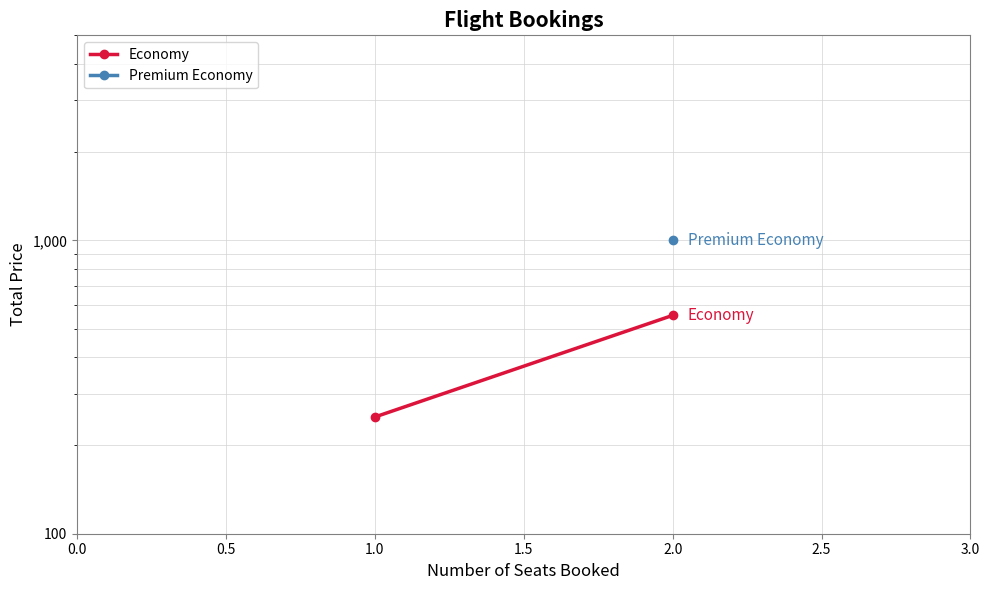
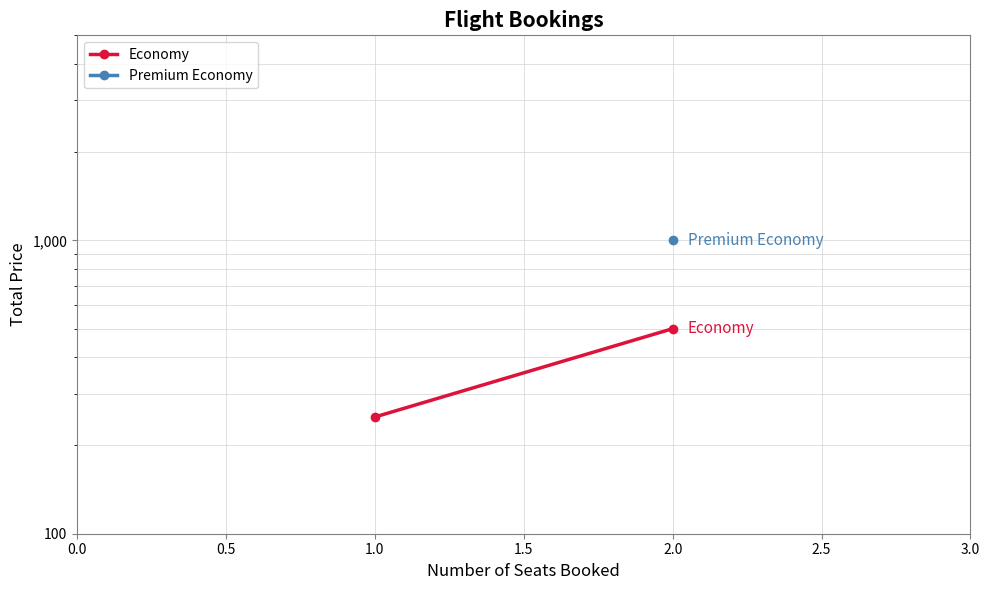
  {
    "Economy": {
      "1.0": "250",
-     "2.0": "560"
+     "2.0": "500"
    },
    "Premium Economy": {
      "2.0": "1,000"
    }
  }
